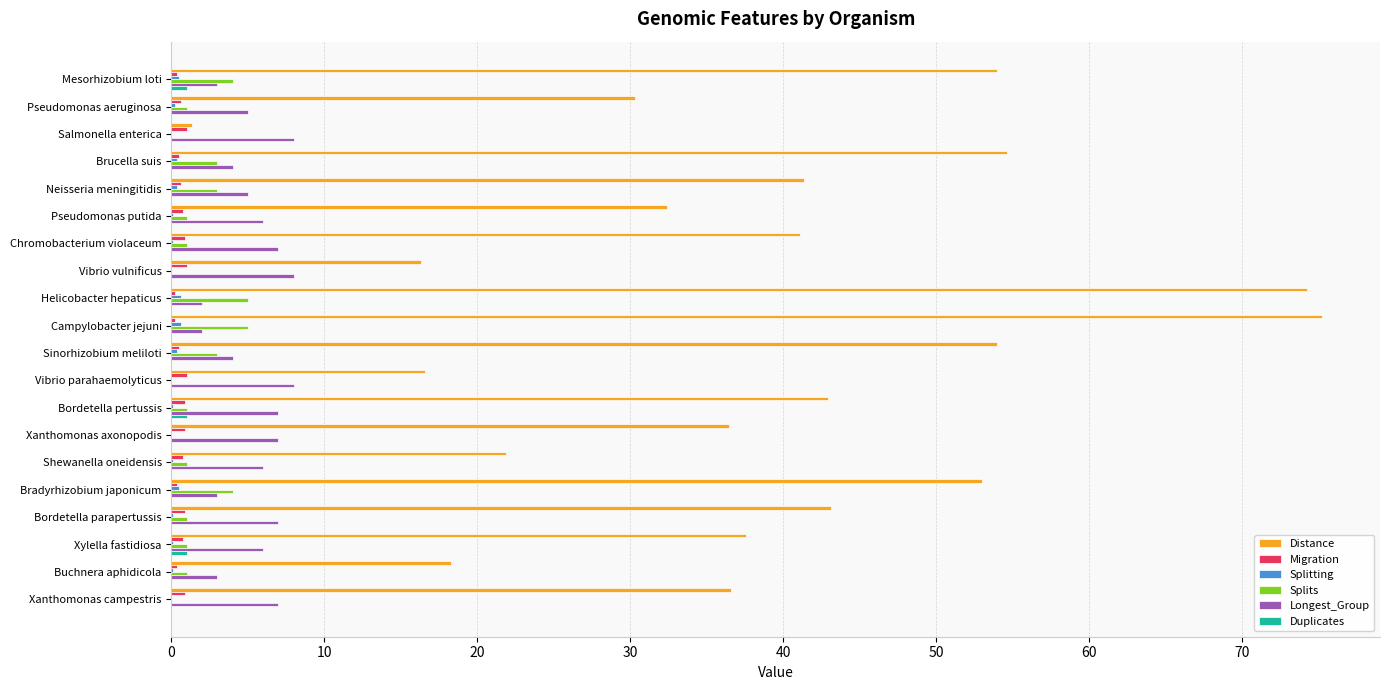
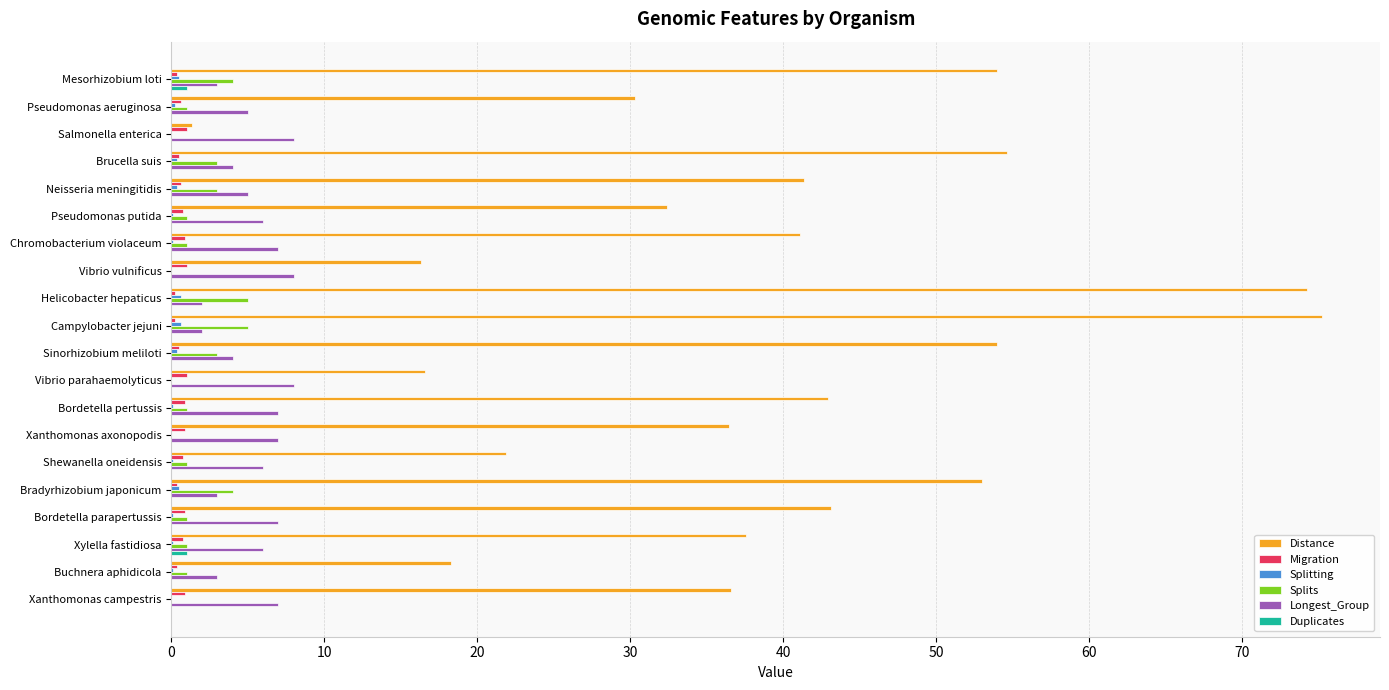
  {
    "Distance": {
      "Mesorhizobium loti": 54,
      "Pseudomonas aeruginosa": 30.3,
      "Salmonella enterica": 1.4,
      "Brucella suis": 54.7,
      "Neisseria meningitidis": 41.4,
      "Pseudomonas putida": 32.4,
      "Chromobacterium violaceum": 41,
      "Vibrio vulnificus": 16.3,
      "Helicobacter hepaticus": 74.3,
      "Campylobacter jejuni": 75.3,
      "Sinorhizobium meliloti": 54,
      "Vibrio parahaemolyticus": 16.6,
      "Bordetella pertussis": 43,
      "Xanthomonas axonopodis": 36.5,
      "Shewanella oneidensis": 22,
      "Bradyrhizobium japonicum": 53,
      "Bordetella parapertussis": 43,
      "Xylella fastidiosa": 37.6,
      "Buchnera aphidicola": 18.3,
      "Xanthomonas campestris": 36.6
    },
    "Migration": {
      "Mesorhizobium loti": 0.4,
      "Pseudomonas aeruginosa": 0.6,
      "Salmonella enterica": 1,
      "Brucella suis": 0.5,
      "Neisseria meningitidis": 0.6,
      "Pseudomonas putida": 0.8,
      "Chromobacterium violaceum": 1,
      "Vibrio vulnificus": 1,
      "Helicobacter hepaticus": 0.3,
      "Campylobacter jejuni": 0.3,
      "Sinorhizobium meliloti": 0.5,
      "Vibrio parahaemolyticus": 1,
      "Bordetella pertussis": 1,
      "Xanthomonas axonopodis": 1,
      "Shewanella oneidensis": 0.8,
      "Bradyrhizobium japonicum": 0.4,
      "Bordetella parapertussis": 1,
      "Xylella fastidiosa": 0.8,
      "Buchnera aphidicola": 0.4,
      "Xanthomonas campestris": 1
    },
    "Splitting": {
      "Mesorhizobium loti": 0.5,
      "Pseudomonas aeruginosa": 0.3,
      "Salmonella enterica": 0,
      "Brucella suis": 0.4,
      "Neisseria meningitidis": 0.4,
      "Vibrio vulnificus": 0,
      "Helicobacter hepaticus": 0.6,
      "Campylobacter jejuni": 0.6,
      "Sinorhizobium meliloti": 0.4,
      "Vibrio parahaemolyticus": 0,
      "Xanthomonas axonopodis": 0,
      "Bradyrhizobium japonicum": 0.5,
      "Xanthomonas campestris": 0
    },
    "Splits": {
      "Mesorhizobium loti": 4,
      "Pseudomonas aeruginosa": 1,
      "Salmonella enterica": 0,
      "Brucella suis": 3,
      "Neisseria meningitidis": 3,
      "Pseudomonas putida": 1,
      "Chromobacterium violaceum": 1,
      "Vibrio vulnificus": 0,
      "Helicobacter hepaticus": 5,
      "Campylobacter jejuni": 5,
      "Sinorhizobium meliloti": 3,
      "Vibrio parahaemolyticus": 0,
      "Bordetella pertussis": 1,
      "Xanthomonas axonopodis": 0,
      "Shewanella oneidensis": 1,
      "Bradyrhizobium japonicum": 4,
      "Bordetella parapertussis": 1,
      "Xylella fastidiosa": 1,
      "Buchnera aphidicola": 1,
      "Xanthomonas campestris": 0
    },
    "Longest_Group": {
      "Mesorhizobium loti": 3,
      "Pseudomonas aeruginosa": 5,
      "Salmonella enterica": 8,
      "Brucella suis": 4,
      "Neisseria meningitidis": 5,
      "Pseudomonas putida": 6,
      "Chromobacterium violaceum": 7,
      "Vibrio vulnificus": 8,
      "Helicobacter hepaticus": 2,
      "Campylobacter jejuni": 2,
      "Sinorhizobium meliloti": 4,
      "Vibrio parahaemolyticus": 8,
      "Bordetella pertussis": 7,
      "Xanthomonas axonopodis": 7,
      "Shewanella oneidensis": 6,
      "Bradyrhizobium japonicum": 3,
      "Bordetella parapertussis": 7,
      "Xylella fastidiosa": 6,
      "Buchnera aphidicola": 3,
      "Xanthomonas campestris": 7
    },
    "Duplicates": {
      "Mesorhizobium loti": 1,
      "Pseudomonas aeruginosa": 0,
      "Salmonella enterica": 0,
      "Brucella suis": 0,
      "Neisseria meningitidis": 0,
      "Pseudomonas putida": 0,
      "Chromobacterium violaceum": 0,
      "Vibrio vulnificus": 0,
      "Helicobacter hepaticus": 0,
      "Campylobacter jejuni": 0,
      "Sinorhizobium meliloti": 0,
      "Vibrio parahaemolyticus": 0,
-     "Bordetella pertussis": 1,
+     "Bordetella pertussis": 0,
      "Xanthomonas axonopodis": 0,
      "Shewanella oneidensis": 0,
      "Bradyrhizobium japonicum": 0,
      "Bordetella parapertussis": 0,
      "Xylella fastidiosa": 1,
      "Buchnera aphidicola": 0,
      "Xanthomonas campestris": 0
    }
  }
